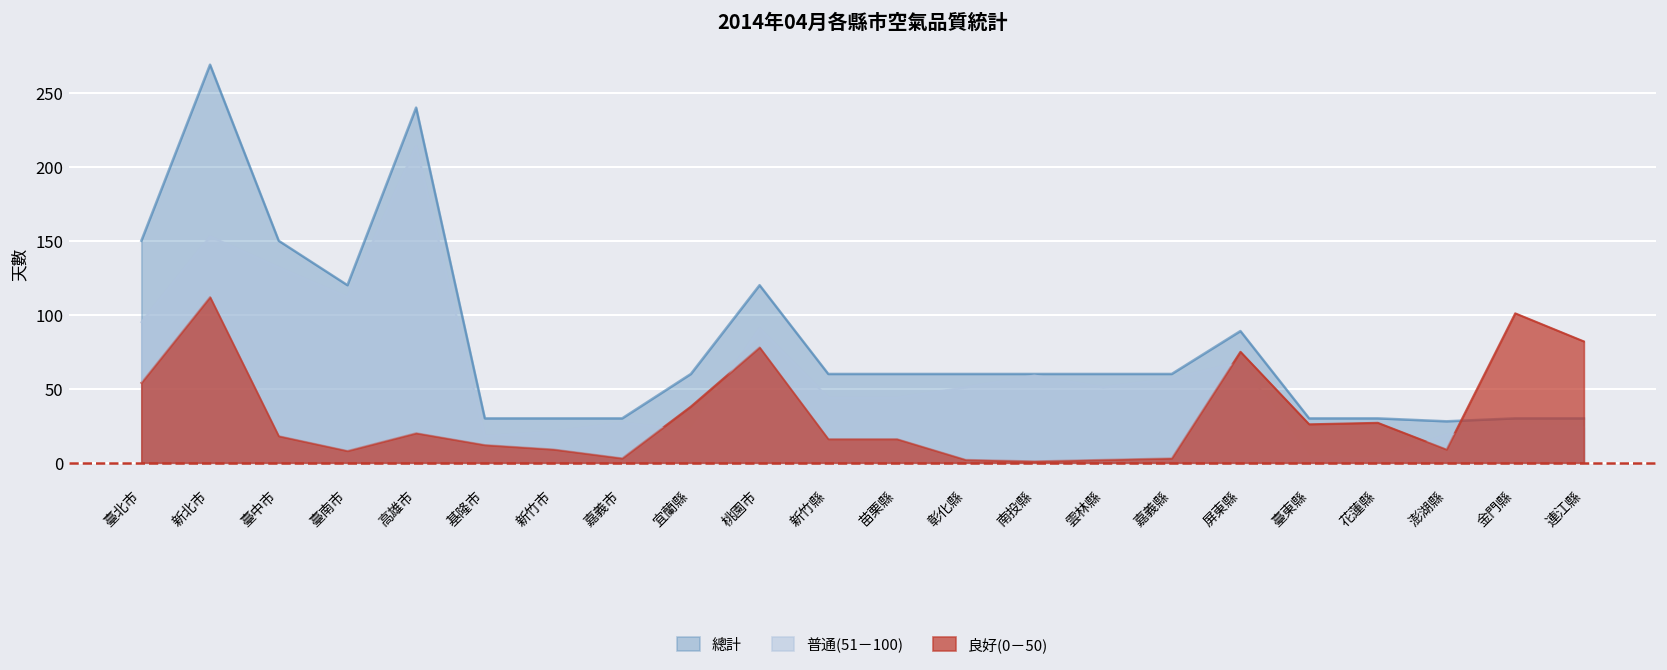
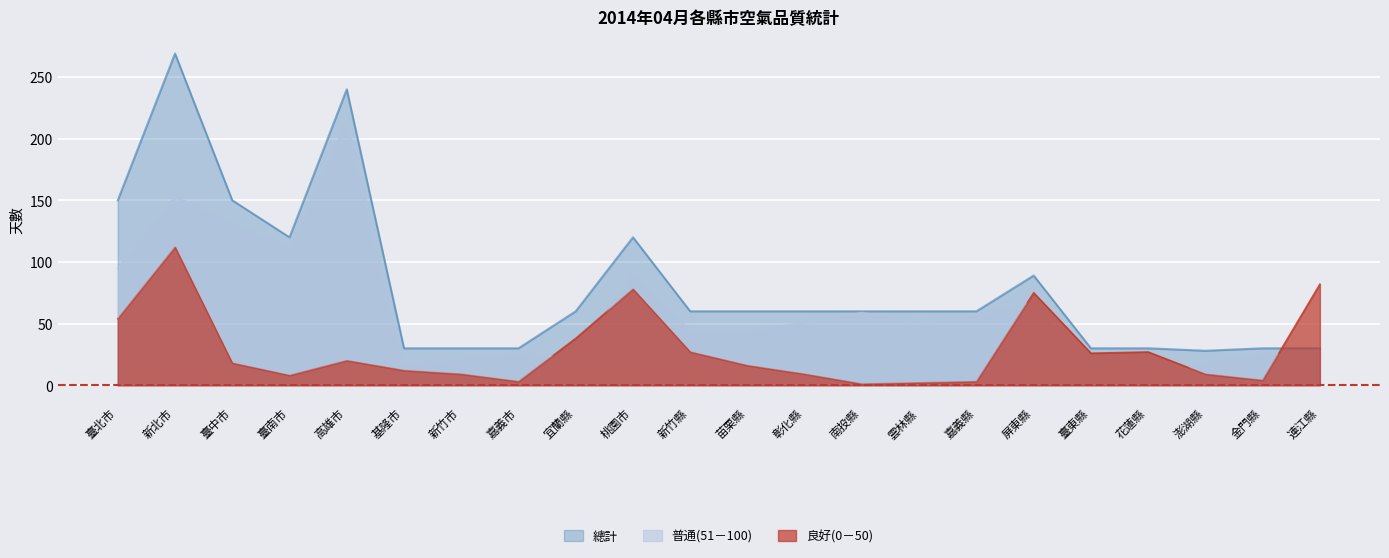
  {
    "良好(0－50)": {
      "臺北市": 54,
      "新北市": 112,
      "臺中市": 18,
      "臺南市": 8,
      "高雄市": 20,
      "基隆市": 12,
      "新竹市": 9,
      "嘉義市": 3,
      "宜蘭縣": 38,
      "桃園市": 78,
-     "新竹縣": 16,
+     "新竹縣": 27,
      "苗栗縣": 16,
-     "彰化縣": 2,
+     "彰化縣": 9,
      "南投縣": 1,
      "雲林縣": 2,
      "嘉義縣": 3,
      "屏東縣": 75,
      "臺東縣": 26,
      "花蓮縣": 27,
      "澎湖縣": 9,
-     "金門縣": 101,
+     "金門縣": 4,
      "連江縣": 82
    }
  }
